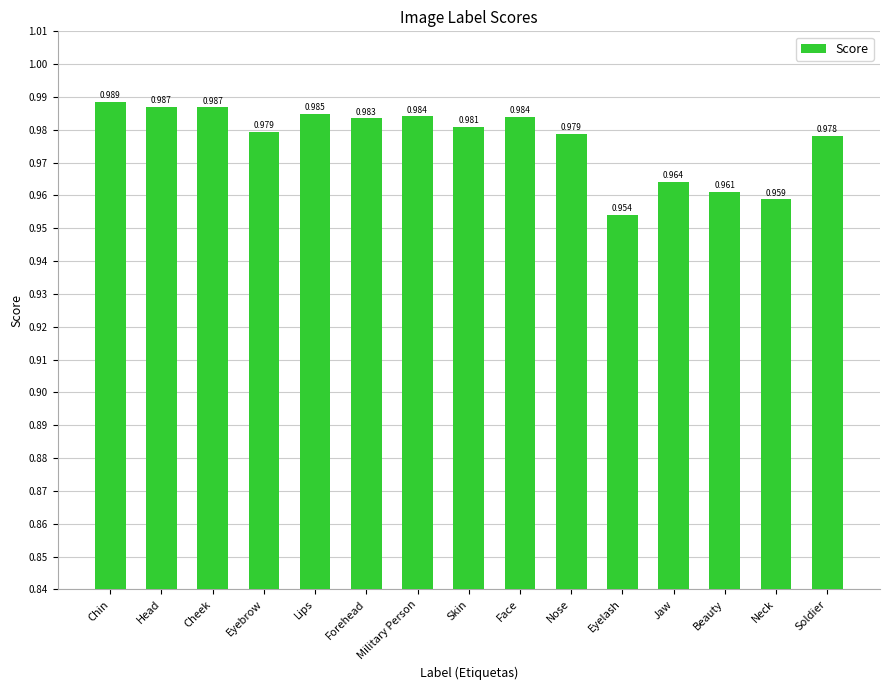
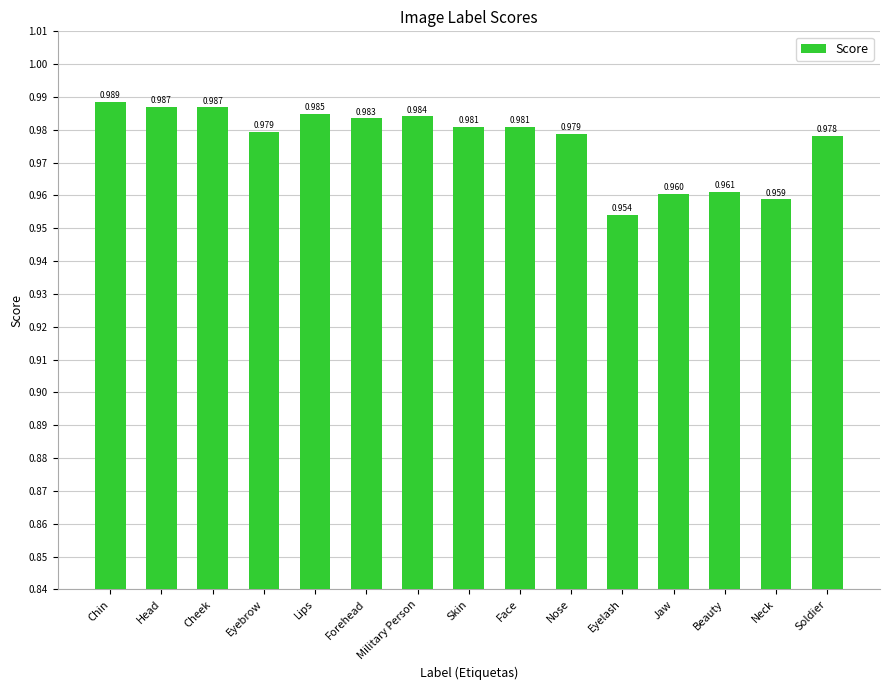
  {
    "Chin": 0.989,
    "Head": 0.987,
    "Cheek": 0.987,
    "Eyebrow": 0.979,
    "Lips": 0.985,
    "Forehead": 0.983,
    "Military Person": 0.984,
    "Skin": 0.981,
-   "Face": 0.984,
+   "Face": 0.981,
    "Nose": 0.979,
    "Eyelash": 0.954,
-   "Jaw": 0.964,
+   "Jaw": 0.960,
    "Beauty": 0.961,
    "Neck": 0.959,
    "Soldier": 0.978
  }
